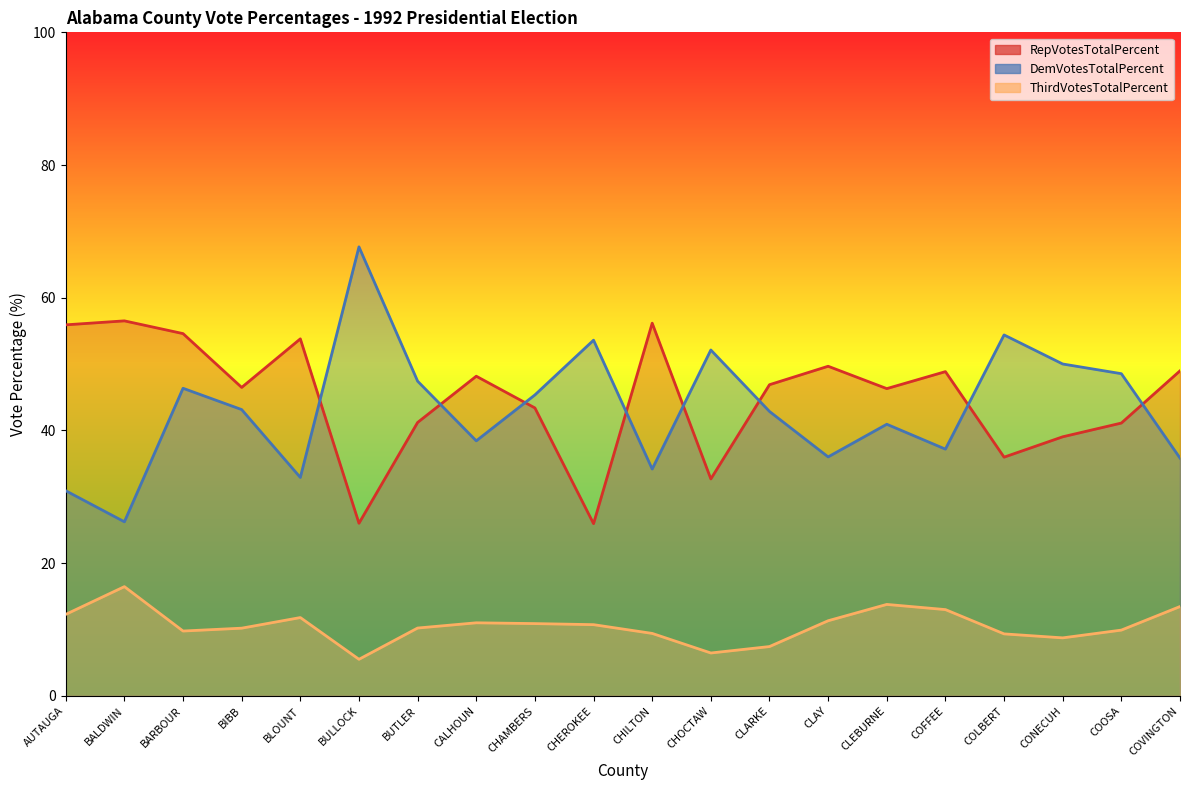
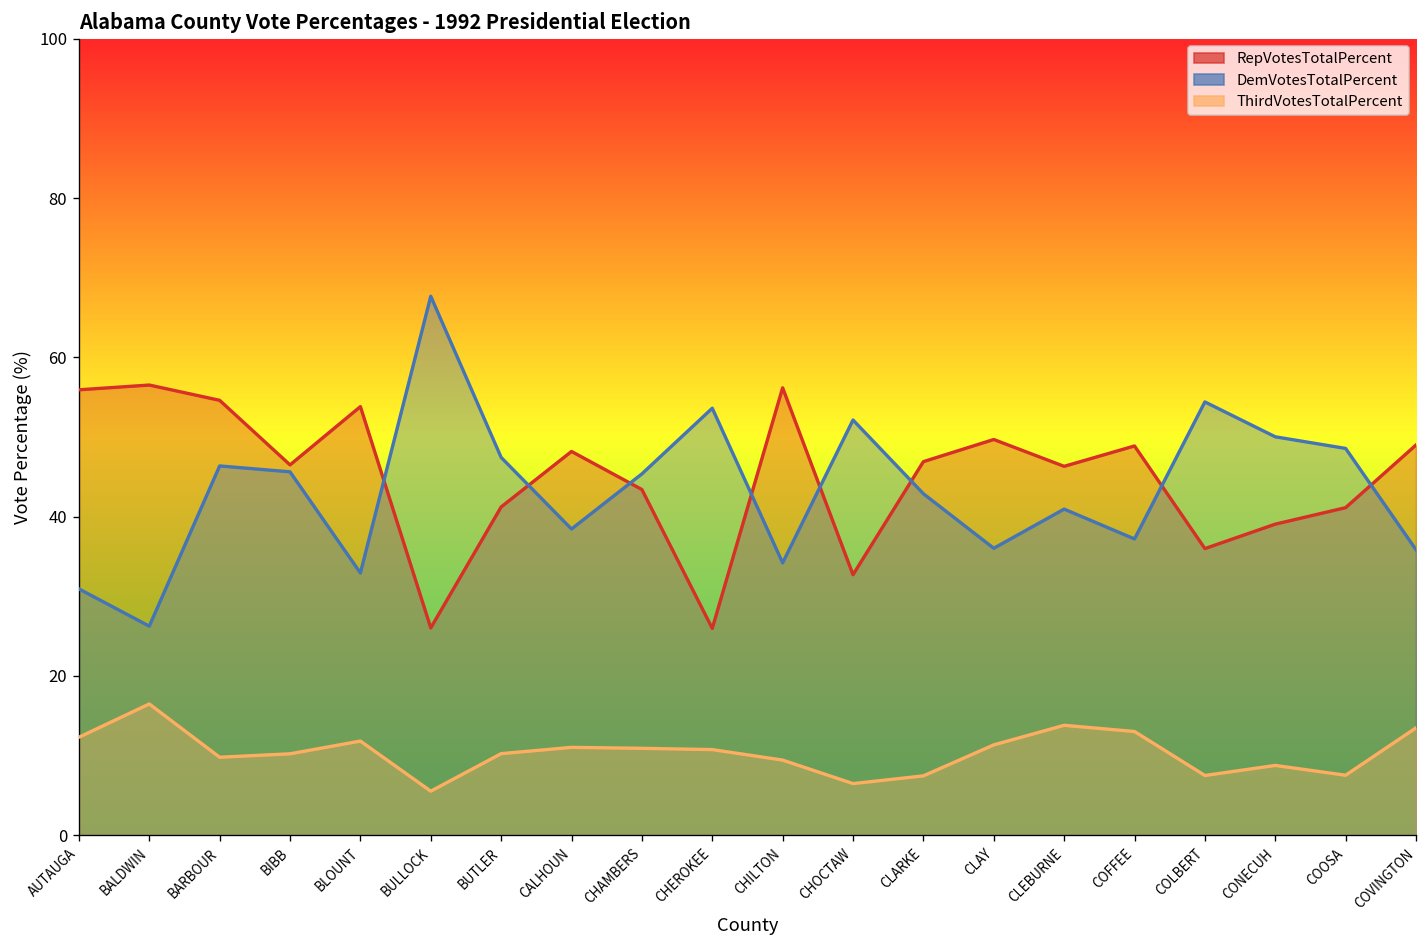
  {
    "RepVotesTotalPercent": {
      "AUTAUGA": 56,
      "BALDWIN": 57,
      "BARBOUR": 55,
      "BIBB": 46,
      "BLOUNT": 54,
      "BULLOCK": 26,
      "BUTLER": 41,
      "CALHOUN": 48,
      "CHAMBERS": 43,
      "CHEROKEE": 26,
      "CHILTON": 56,
      "CHOCTAW": 33,
      "CLARKE": 47,
      "CLAY": 50,
      "CLEBURNE": 46,
      "COFFEE": 49,
      "COLBERT": 36,
      "CONECUH": 39,
      "COOSA": 41,
      "COVINGTON": 49
    },
    "DemVotesTotalPercent": {
      "AUTAUGA": 31,
      "BALDWIN": 26,
      "BARBOUR": 46,
-     "BIBB": 43,
+     "BIBB": 46,
      "BLOUNT": 33,
      "BULLOCK": 68,
      "BUTLER": 47,
      "CALHOUN": 38,
      "CHAMBERS": 45,
      "CHEROKEE": 54,
      "CHILTON": 34,
      "CHOCTAW": 52,
      "CLARKE": 43,
      "CLAY": 36,
      "CLEBURNE": 41,
      "COFFEE": 37,
      "COLBERT": 54,
      "CONECUH": 50,
      "COOSA": 49,
      "COVINGTON": 36
    },
    "ThirdVotesTotalPercent": {
      "AUTAUGA": 12,
      "BALDWIN": 16,
      "BARBOUR": 10,
      "BIBB": 10,
      "BLOUNT": 12,
      "BULLOCK": 6,
      "BUTLER": 10,
      "CALHOUN": 11,
      "CHAMBERS": 11,
      "CHEROKEE": 11,
      "CHILTON": 9,
      "CHOCTAW": 6,
      "CLARKE": 7,
      "CLAY": 11,
      "CLEBURNE": 14,
      "COFFEE": 13,
-     "COLBERT": 9,
+     "COLBERT": 7,
      "CONECUH": 9,
-     "COOSA": 10,
+     "COOSA": 8,
      "COVINGTON": 13
    }
  }
